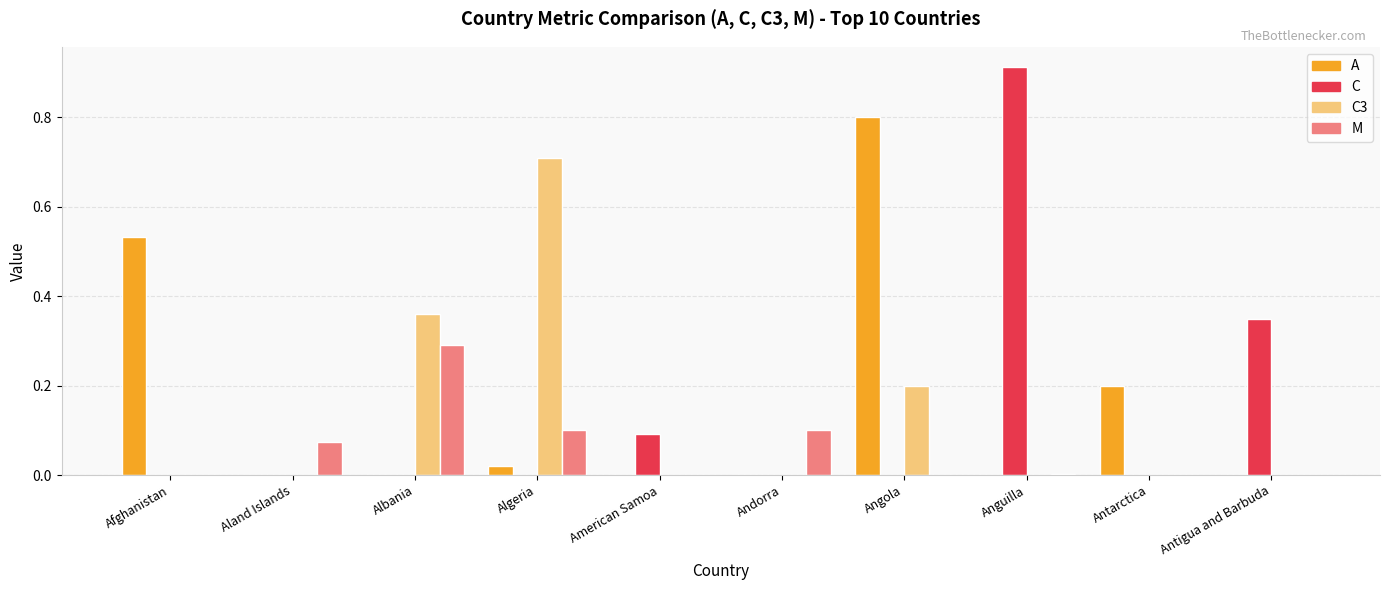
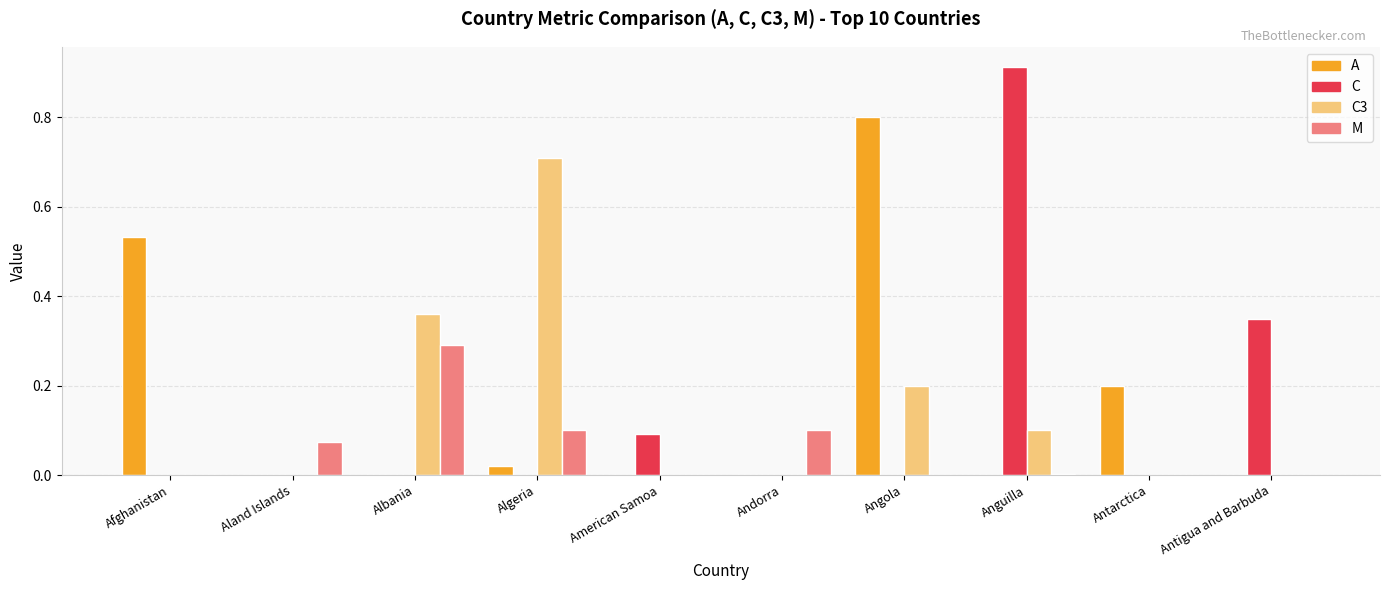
  {
    "A": {
      "Afghanistan": 0.53,
      "Aland Islands": 0.0,
      "Albania": 0.0,
      "Algeria": 0.02,
      "American Samoa": 0.0,
      "Andorra": 0.0,
      "Angola": 0.8,
      "Anguilla": 0.0,
      "Antarctica": 0.2,
      "Antigua and Barbuda": 0.0
    },
    "C": {
      "Afghanistan": 0.0,
      "Aland Islands": 0.0,
      "Albania": 0.0,
      "Algeria": 0.0,
      "American Samoa": 0.09,
      "Andorra": 0.0,
      "Angola": 0.0,
      "Anguilla": 0.91,
      "Antarctica": 0.0,
      "Antigua and Barbuda": 0.35
    },
    "C3": {
      "Afghanistan": 0.0,
      "Aland Islands": 0.0,
      "Albania": 0.36,
      "Algeria": 0.71,
      "American Samoa": 0.0,
      "Andorra": 0.0,
      "Angola": 0.2,
-     "Anguilla": 0.0,
+     "Anguilla": 0.1,
      "Antarctica": 0.0,
      "Antigua and Barbuda": 0.0
    },
    "M": {
      "Afghanistan": 0.0,
      "Aland Islands": 0.07,
      "Albania": 0.29,
      "Algeria": 0.1,
      "American Samoa": 0.0,
      "Andorra": 0.1,
      "Angola": 0.0,
      "Antarctica": 0.0,
      "Antigua and Barbuda": 0.0
    }
  }
